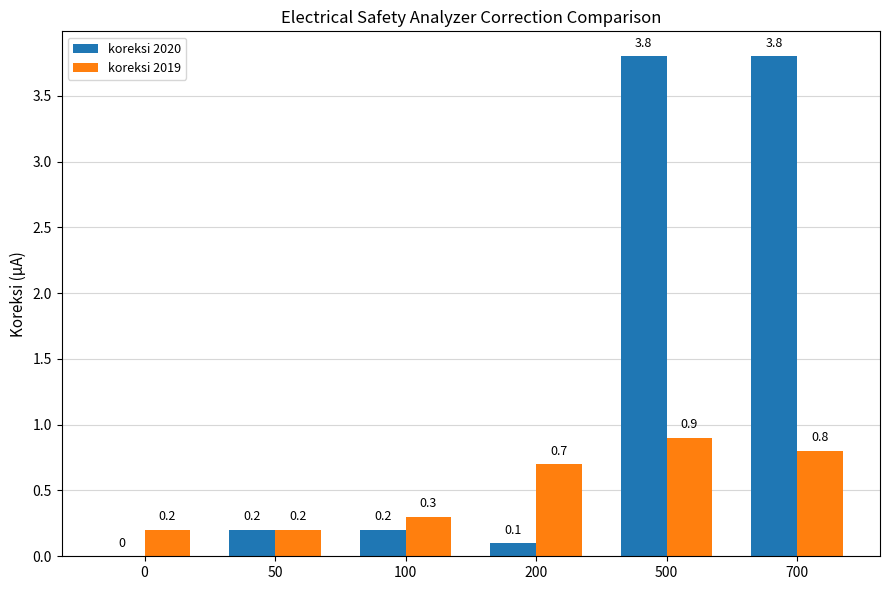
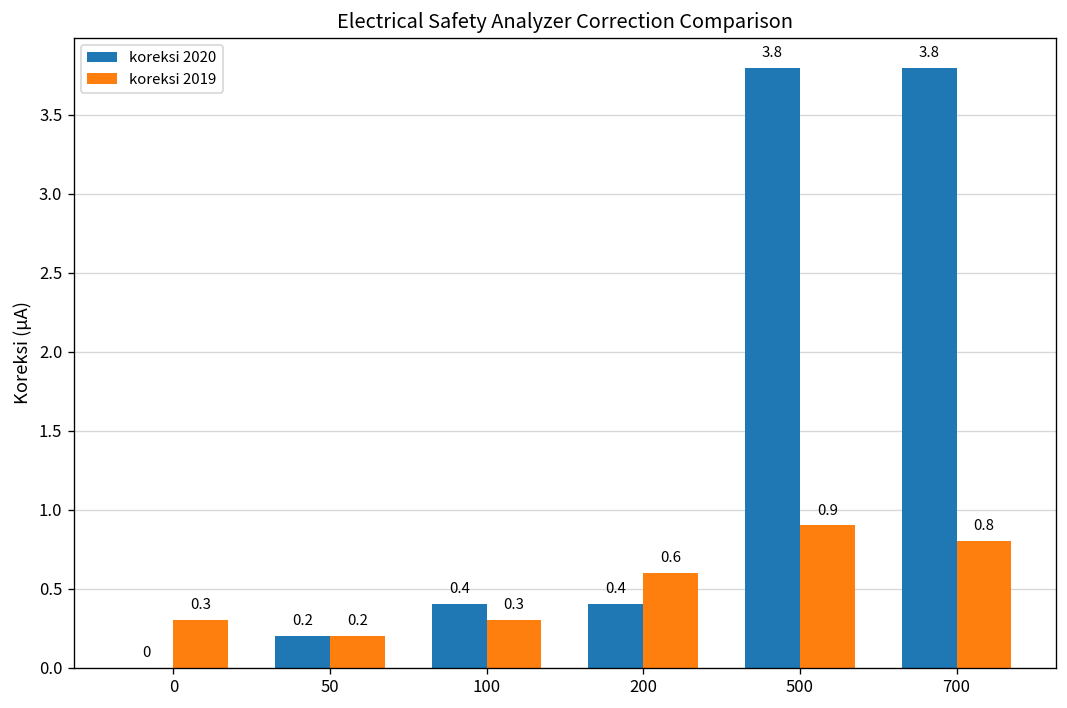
  {
    "koreksi 2020": {
      "0": 0,
      "50": 0.2,
-     "100": 0.2,
-     "200": 0.1,
+     "100": 0.4,
+     "200": 0.4,
      "500": 3.8,
      "700": 3.8
    },
    "koreksi 2019": {
-     "0": 0.2,
+     "0": 0.3,
      "50": 0.2,
      "100": 0.3,
-     "200": 0.7,
+     "200": 0.6,
      "500": 0.9,
      "700": 0.8
    }
  }
